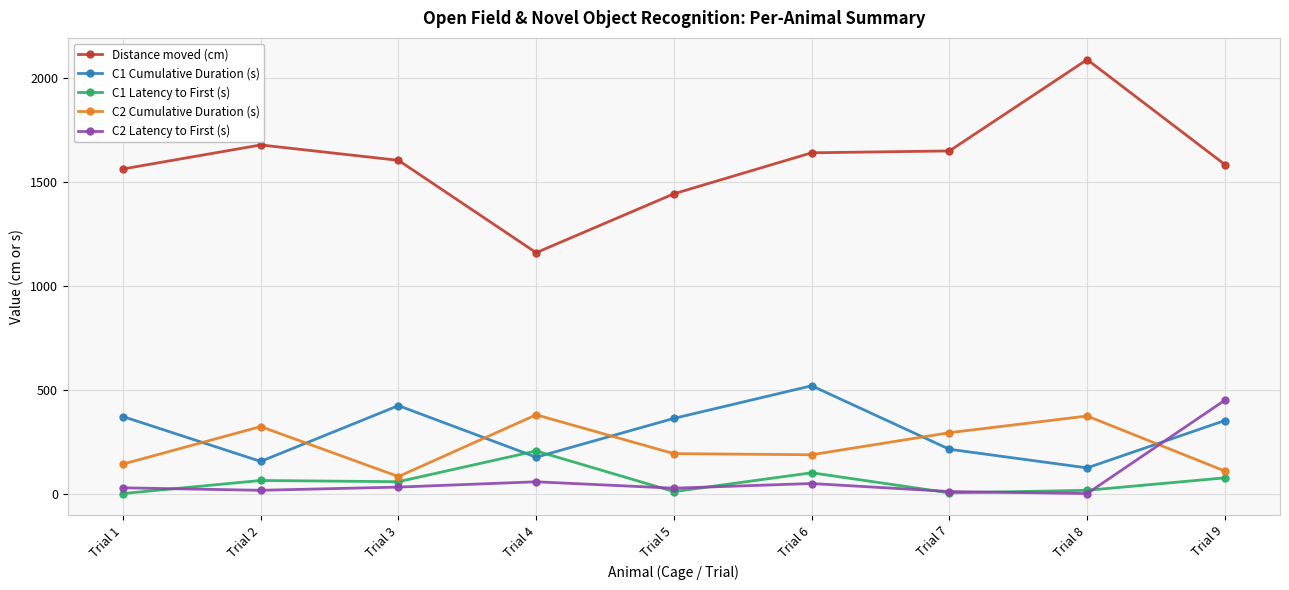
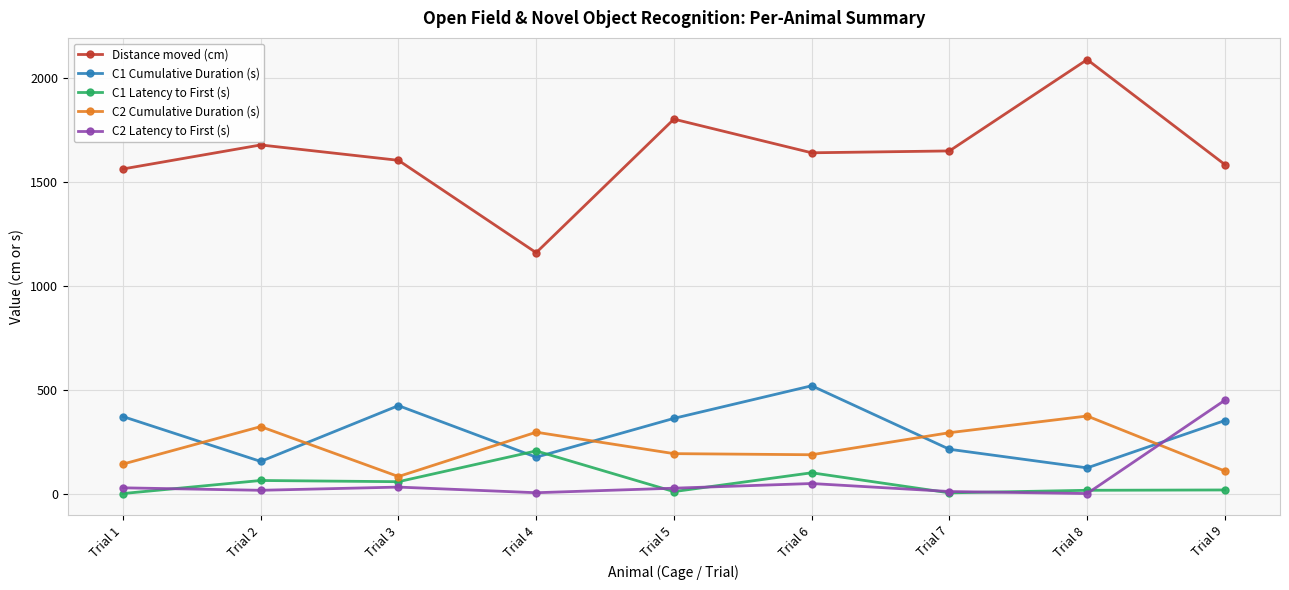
  {
    "Distance moved (cm)": {
      "Trial 1": 1560,
      "Trial 2": 1680,
      "Trial 3": 1600,
      "Trial 4": 1160,
-     "Trial 5": 1440,
+     "Trial 5": 1800,
      "Trial 6": 1640,
      "Trial 7": 1650,
      "Trial 8": 2090,
      "Trial 9": 1580
    },
    "C1 Cumulative Duration (s)": {
      "Trial 1": 370,
      "Trial 2": 150,
      "Trial 3": 420,
      "Trial 4": 170,
      "Trial 5": 360,
      "Trial 6": 520,
      "Trial 7": 210,
      "Trial 8": 120,
      "Trial 9": 350
    },
    "C1 Latency to First (s)": {
      "Trial 1": 0,
      "Trial 2": 60,
      "Trial 3": 60,
      "Trial 4": 200,
      "Trial 5": 10,
      "Trial 6": 100,
      "Trial 8": 20,
-     "Trial 9": 80
+     "Trial 9": 20
    },
    "C2 Cumulative Duration (s)": {
      "Trial 1": 140,
      "Trial 2": 320,
      "Trial 3": 80,
-     "Trial 4": 380,
+     "Trial 4": 290,
      "Trial 5": 190,
      "Trial 6": 190,
      "Trial 7": 290,
      "Trial 8": 370,
      "Trial 9": 110
    },
    "C2 Latency to First (s)": {
      "Trial 1": 30,
      "Trial 2": 20,
      "Trial 3": 30,
-     "Trial 4": 60,
+     "Trial 4": 0,
      "Trial 5": 30,
      "Trial 6": 50,
      "Trial 8": 0,
      "Trial 9": 450
    }
  }
